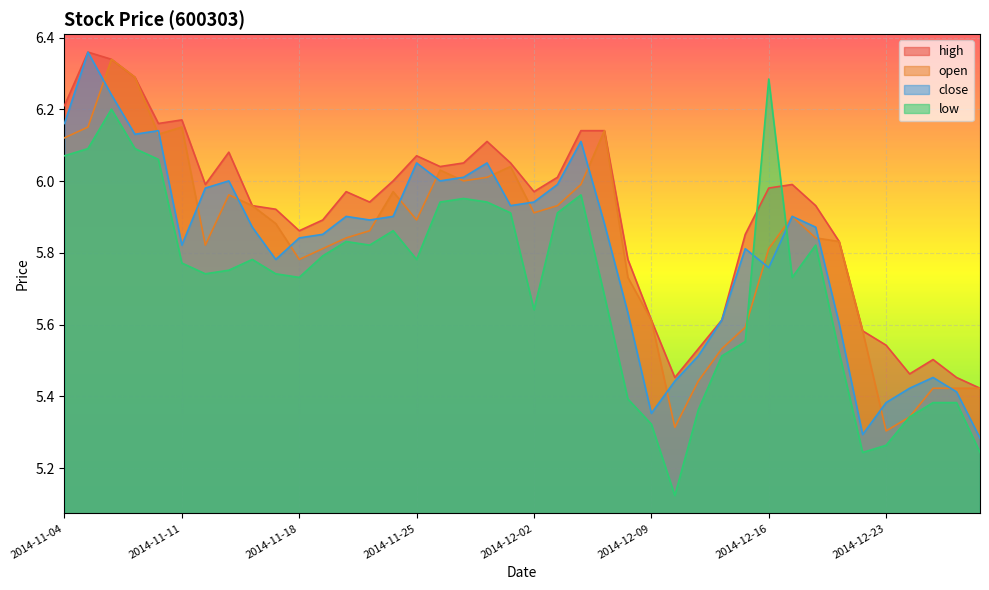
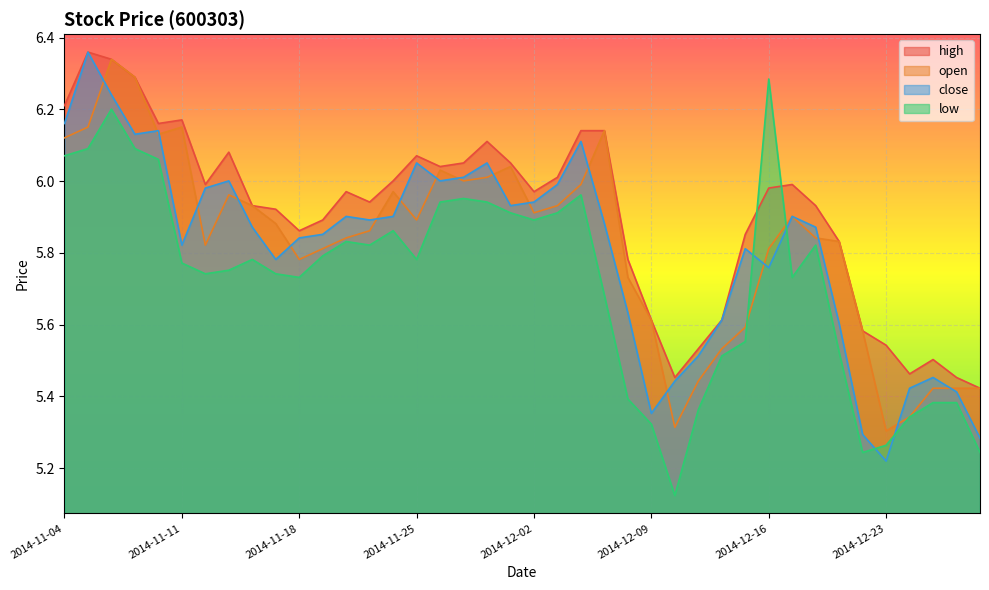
  {
    "close": {
      "2014-11-04": 6.16,
      "2014-11-11": 5.82,
      "2014-11-18": 5.84,
      "2014-11-25": 6.05,
      "2014-12-02": 5.94,
      "2014-12-09": 5.35,
      "2014-12-16": 5.76,
-     "2014-12-23": 5.38
+     "2014-12-23": 5.22
    },
    "low": {
      "2014-11-04": 6.07,
      "2014-11-11": 5.77,
      "2014-11-18": 5.73,
      "2014-11-25": 5.78,
-     "2014-12-02": 5.64,
+     "2014-12-02": 5.89,
      "2014-12-09": 5.32,
      "2014-12-16": 6.29,
      "2014-12-23": 5.26
    }
  }
